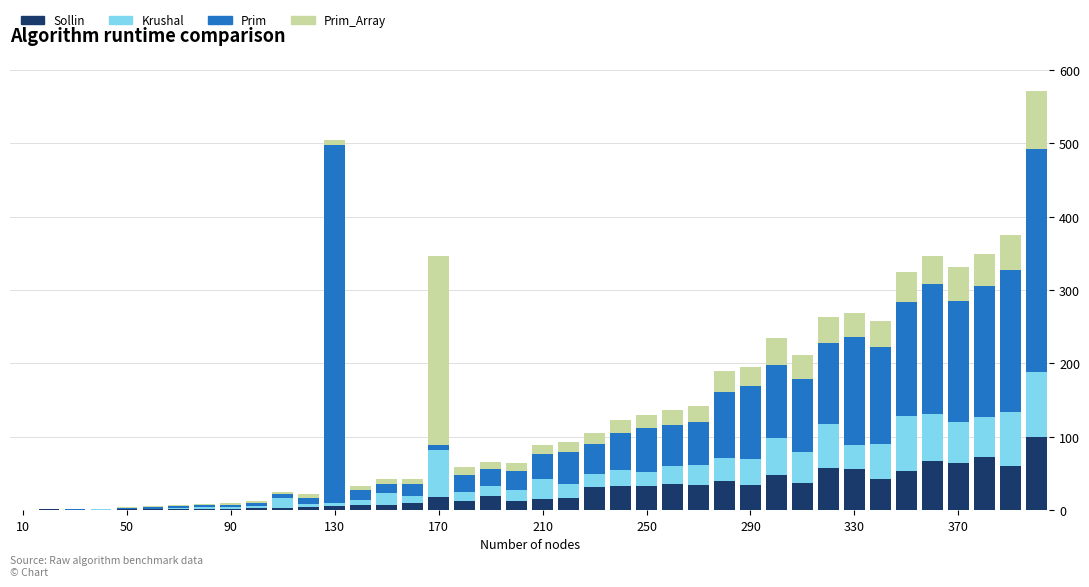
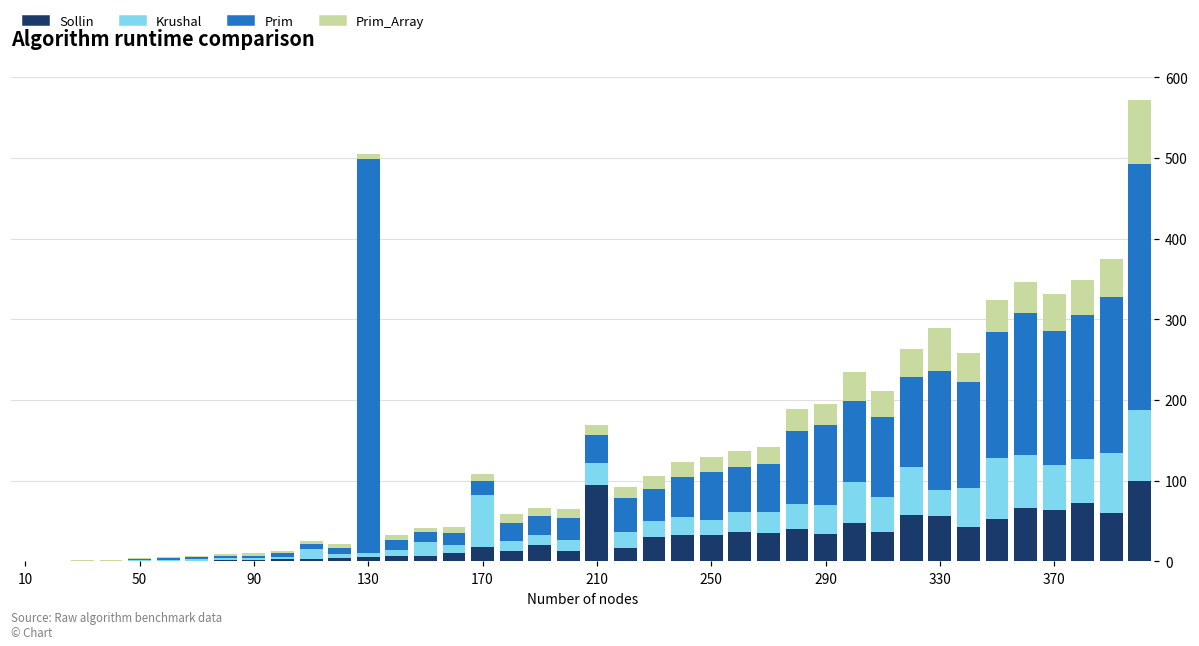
  {
    "Sollin": {
      "10": 0,
      "130": 0,
      "170": 20,
-     "210": 10,
+     "210": 100,
      "250": 30,
      "290": 30,
      "330": 60,
      "370": 60
    },
    "Krushal": {
      "10": 0,
      "130": 0,
      "170": 60,
      "210": 30,
      "250": 20,
      "290": 40,
      "330": 30,
      "370": 60
    },
    "Prim": {
      "10": 0,
      "130": 490,
-     "170": 10,
+     "170": 20,
      "210": 30,
      "250": 60,
      "290": 100,
      "330": 150,
      "370": 170
    },
    "Prim_Array": {
      "10": 0,
      "130": 10,
-     "170": 260,
+     "170": 10,
      "210": 10,
      "250": 20,
      "290": 30,
-     "330": 30,
+     "330": 50,
      "370": 50
    }
  }
